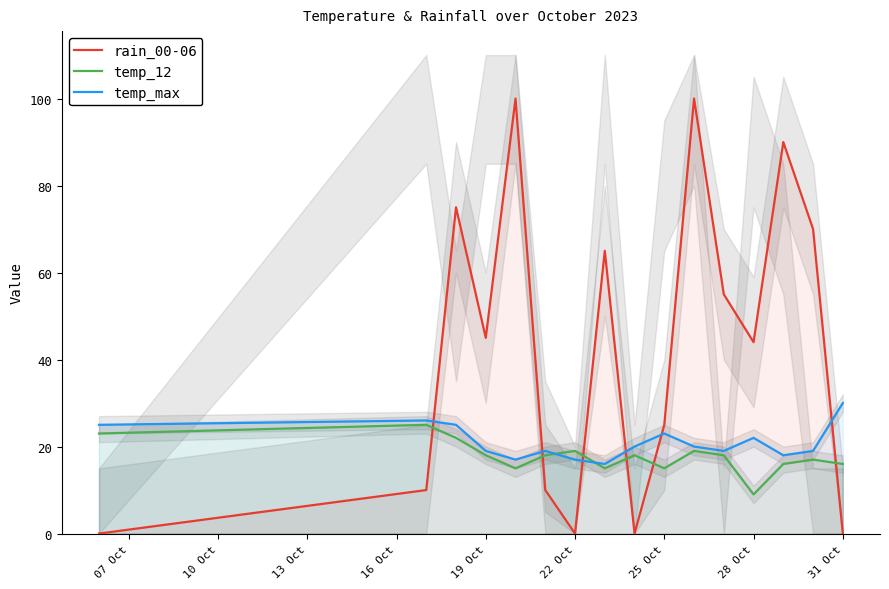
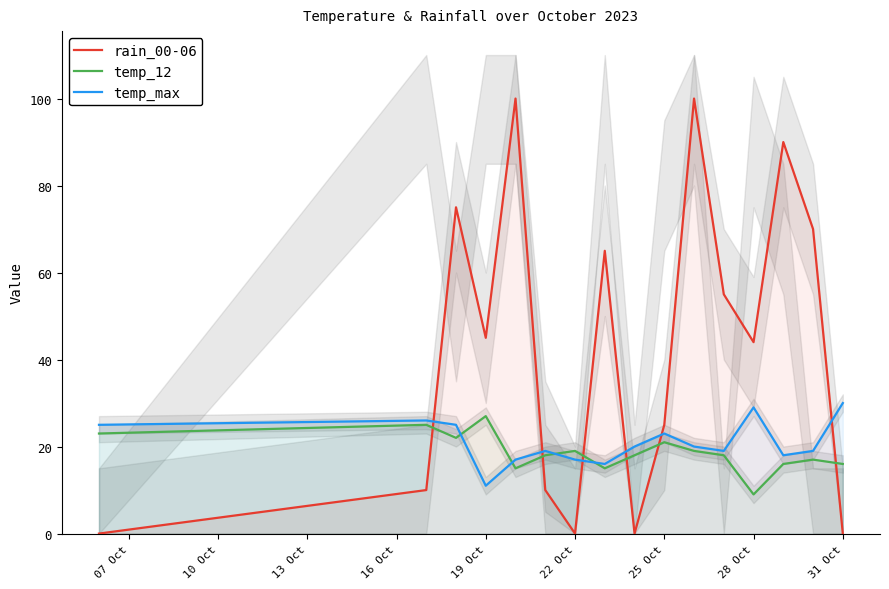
  {
    "rain_00-06": {
      "19 Oct": 45,
      "22 Oct": 0,
      "28 Oct": 44,
      "31 Oct": 0
    },
    "temp_12": {
-     "19 Oct": 18,
-     "25 Oct": 15,
+     "19 Oct": 27,
+     "25 Oct": 21,
      "28 Oct": 9,
      "31 Oct": 16
    },
    "temp_max": {
-     "19 Oct": 19,
+     "19 Oct": 11,
      "22 Oct": 17,
-     "28 Oct": 22,
+     "28 Oct": 29,
      "31 Oct": 30
    }
  }
